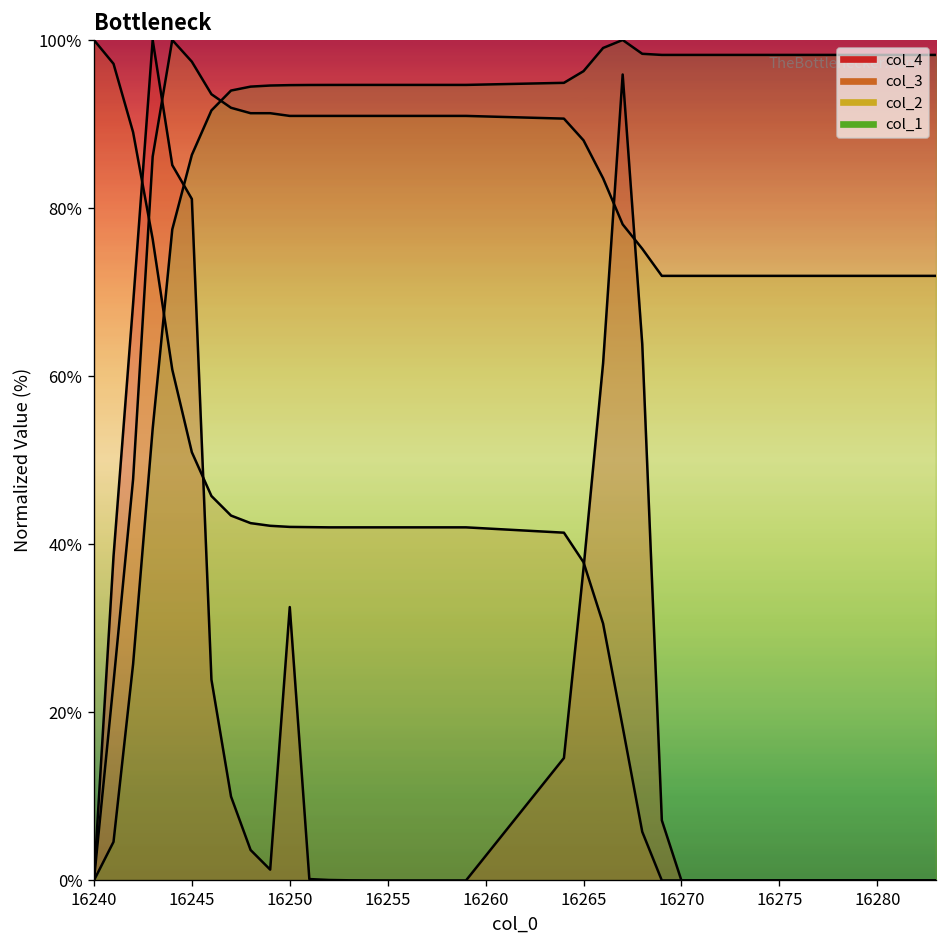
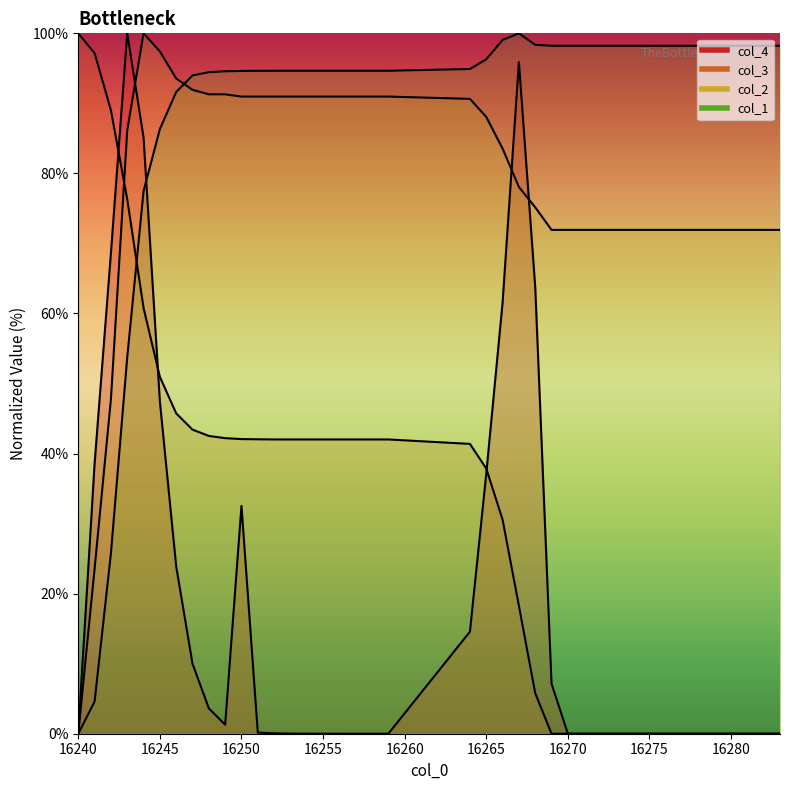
  {
    "col_4": {
-     "16245": "81%",
+     "16245": "47%",
      "16250": "33%",
      "16255": "0%",
      "16265": "37%"
    }
  }
